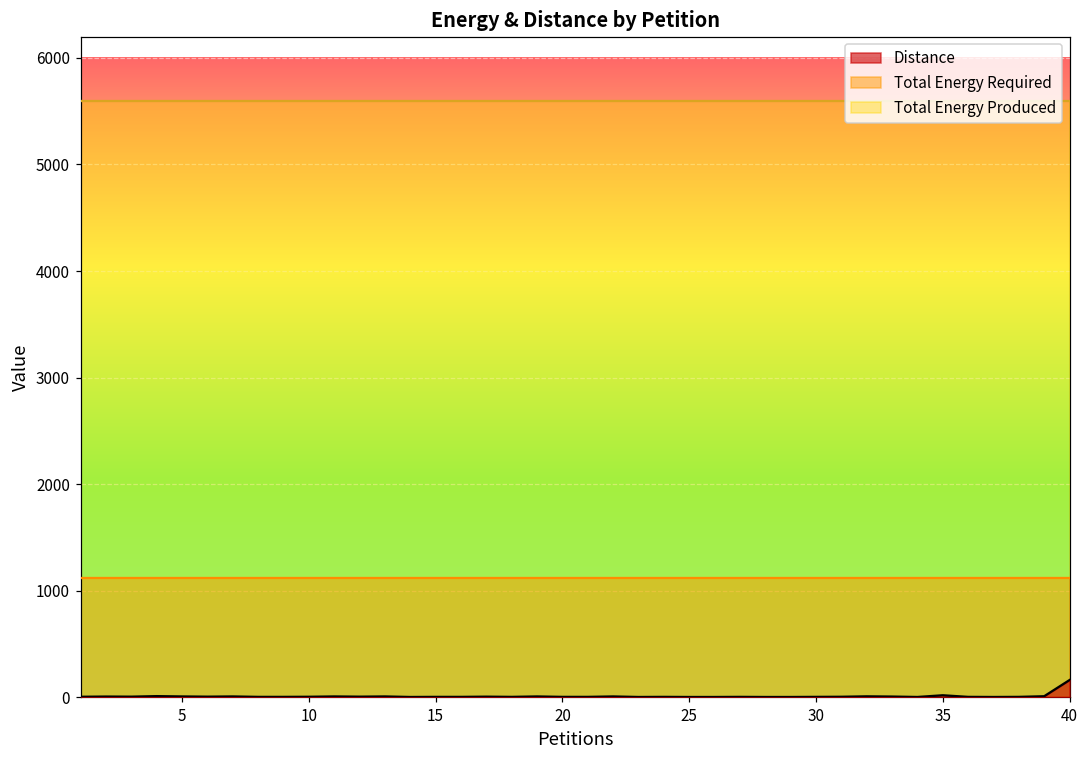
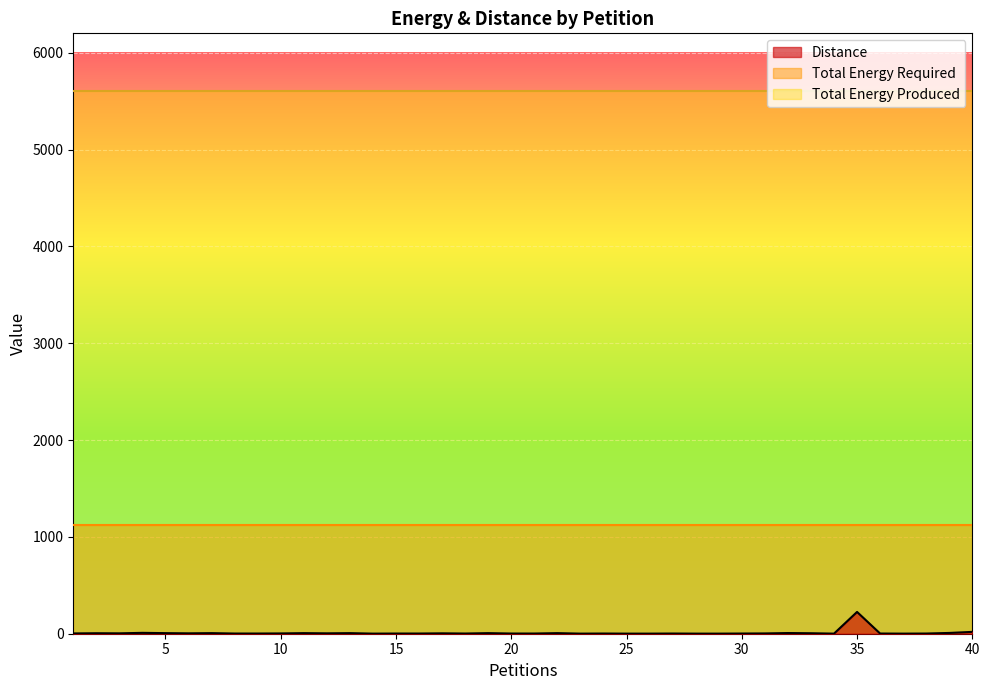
  {
    "Distance": {
      "5": 0,
      "10": 0,
      "15": 0,
      "20": 0,
      "25": 0,
      "30": 0,
-     "35": 0,
-     "40": 200
+     "35": 200,
+     "40": 0
    },
    "Total Energy Required": {
      "5": 1100,
      "10": 1100,
      "15": 1100,
      "20": 1100,
      "25": 1100,
      "30": 1100,
      "35": 1100,
      "40": 1100
    },
    "Total Energy Produced": {
      "5": 5600,
      "10": 5600,
      "15": 5600,
      "20": 5600,
      "25": 5600,
      "30": 5600,
      "40": 5600
    }
  }
